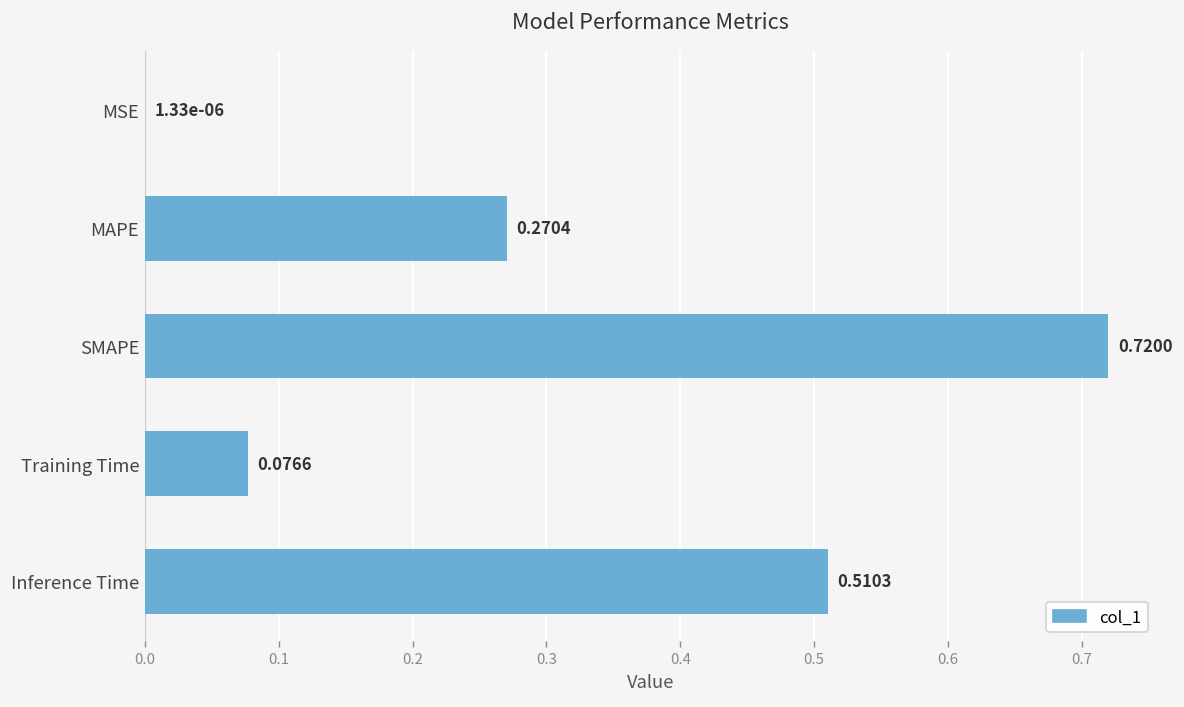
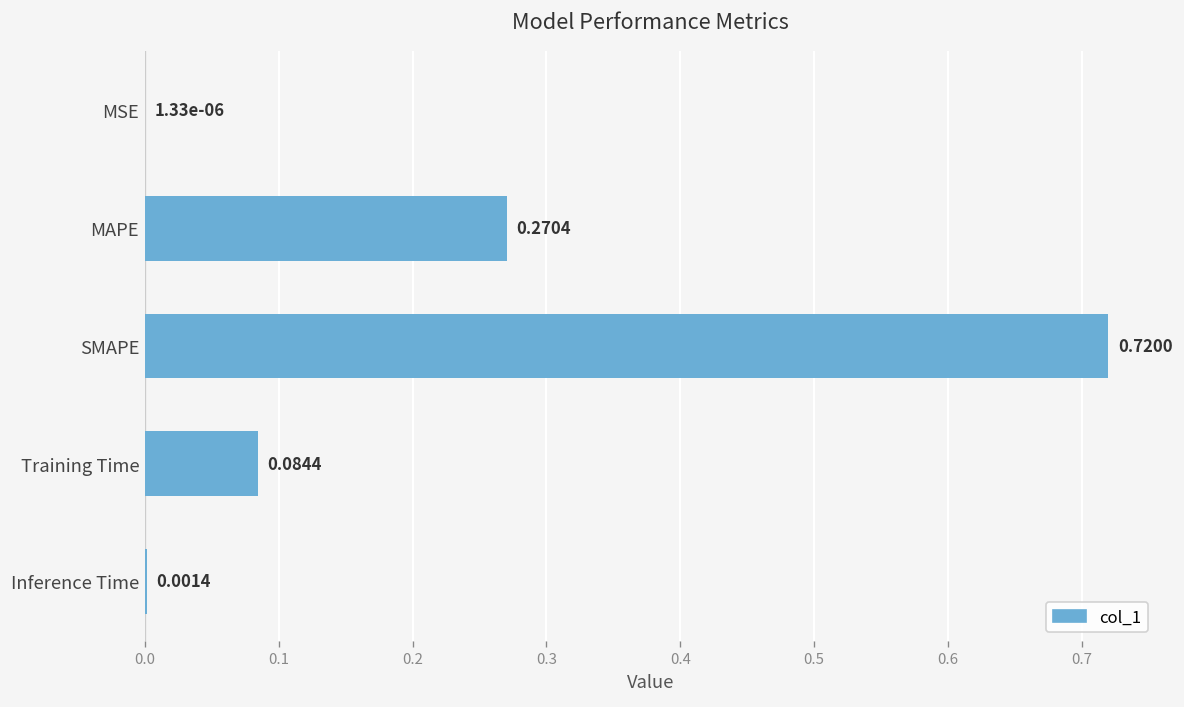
  {
    "MSE": "1.33e-06",
    "MAPE": "0.2704",
    "SMAPE": "0.7200",
-   "Training Time": "0.0766",
-   "Inference Time": "0.5103"
+   "Training Time": "0.0844",
+   "Inference Time": "0.0014"
  }
